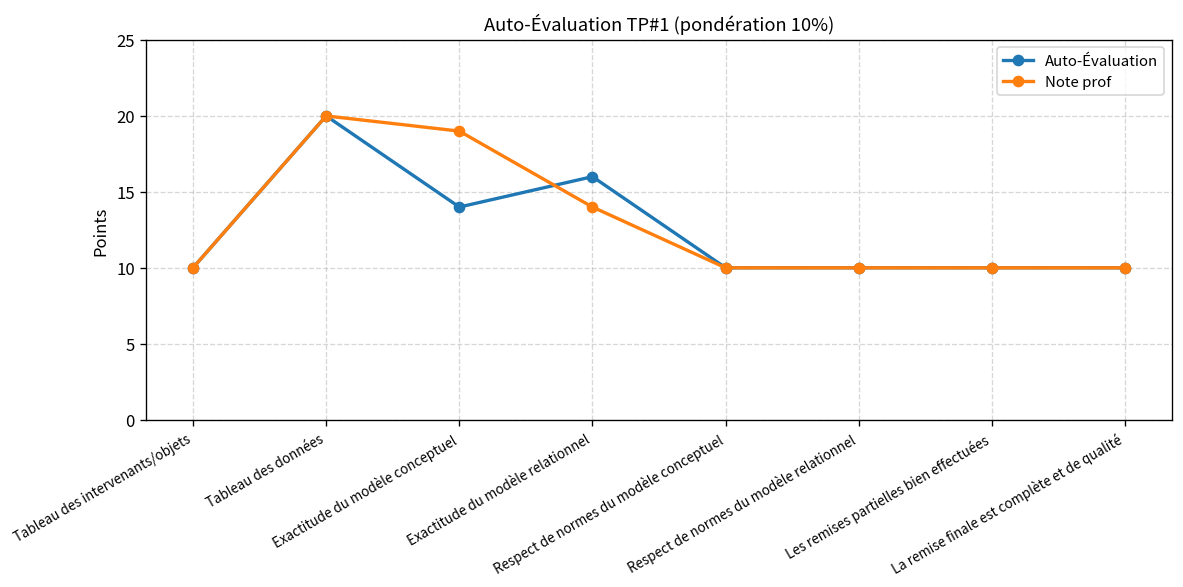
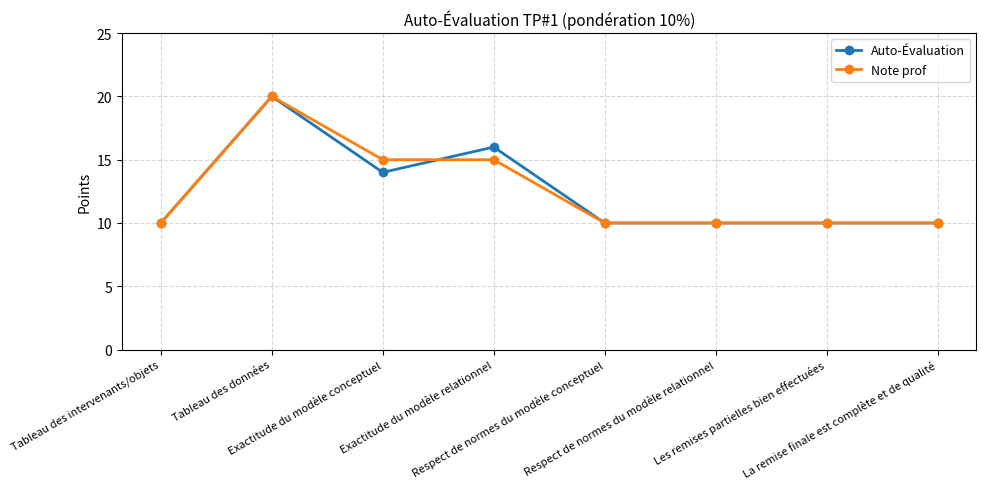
  {
    "Auto-Évaluation": {
      "Exactitude du modèle conceptuel": 14,
      "Exactitude du modèle relationnel": 16
    },
    "Note prof": {
-     "Exactitude du modèle conceptuel": 19,
-     "Exactitude du modèle relationnel": 14
+     "Exactitude du modèle conceptuel": 15,
+     "Exactitude du modèle relationnel": 15
    }
  }
